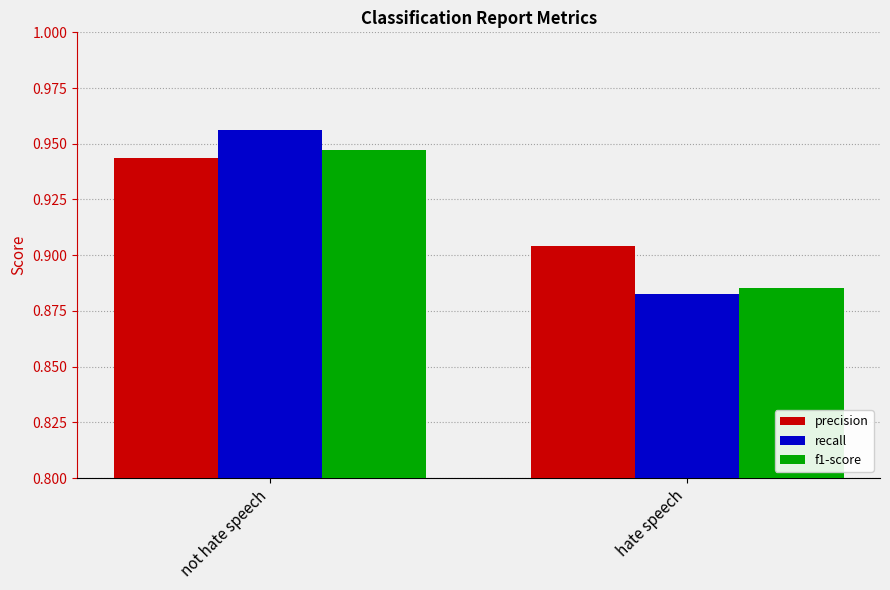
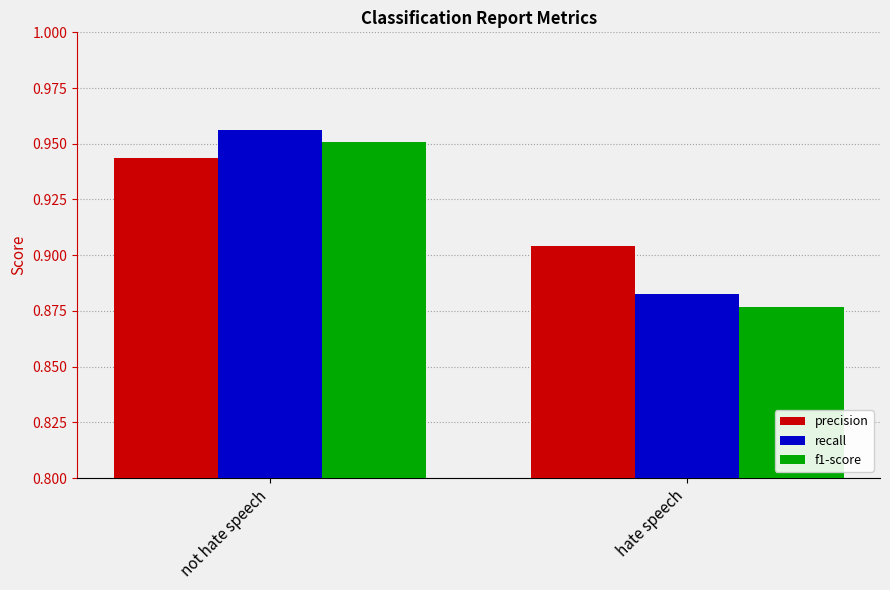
  {
    "precision": {
      "not hate speech": 0.943,
      "hate speech": 0.904
    },
    "recall": {
      "not hate speech": 0.956,
      "hate speech": 0.883
    },
    "f1-score": {
-     "not hate speech": 0.947,
-     "hate speech": 0.885
+     "not hate speech": 0.951,
+     "hate speech": 0.877
    }
  }
